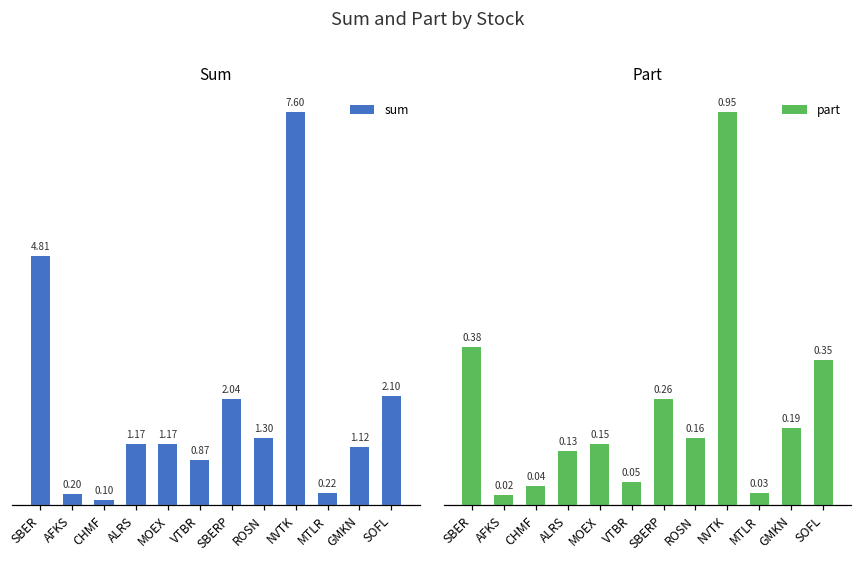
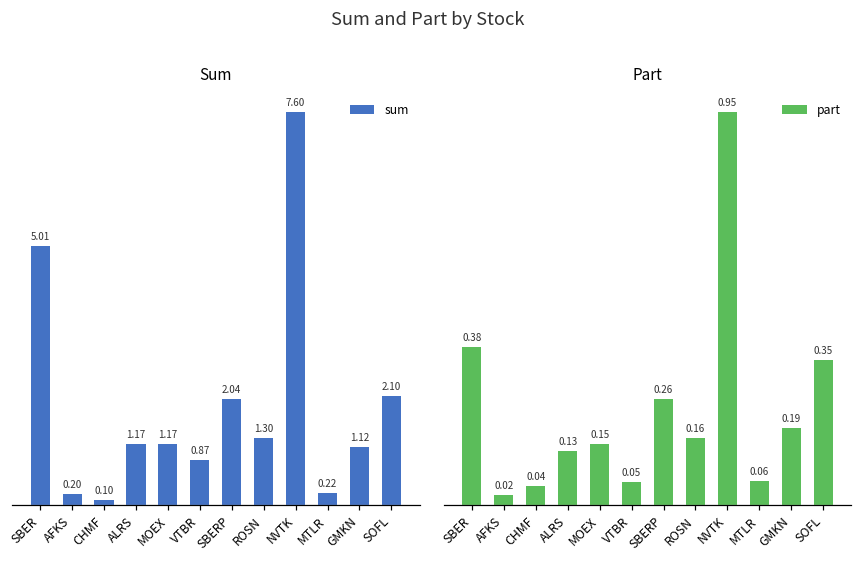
  {
    "Sum": {
-     "SBER": 4.81,
+     "SBER": 5.01,
      "AFKS": 0.20,
      "CHMF": 0.10,
      "ALRS": 1.17,
      "MOEX": 1.17,
      "VTBR": 0.87,
      "SBERP": 2.04,
      "ROSN": 1.30,
      "NVTK": 7.60,
      "MTLR": 0.22,
      "GMKN": 1.12,
      "SOFL": 2.10
    },
    "Part": {
      "SBER": 0.38,
      "AFKS": 0.02,
      "CHMF": 0.04,
      "ALRS": 0.13,
      "MOEX": 0.15,
      "VTBR": 0.05,
      "SBERP": 0.26,
      "ROSN": 0.16,
      "NVTK": 0.95,
-     "MTLR": 0.03,
+     "MTLR": 0.06,
      "GMKN": 0.19,
      "SOFL": 0.35
    }
  }
